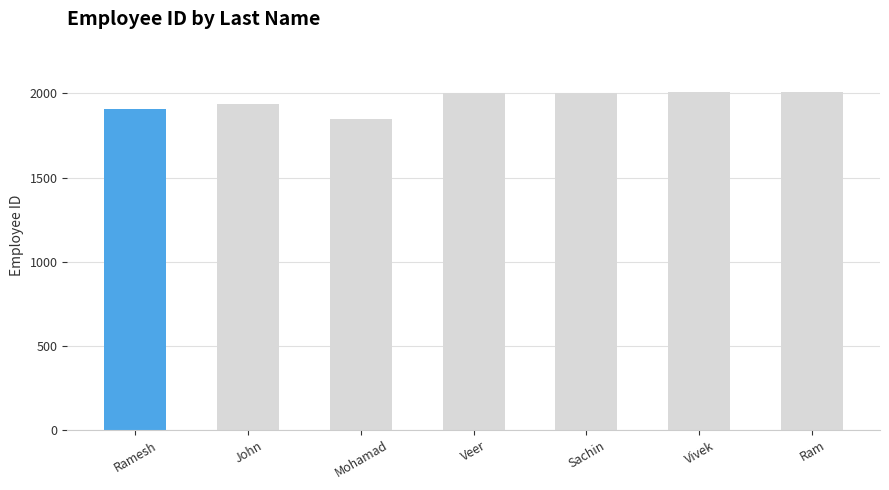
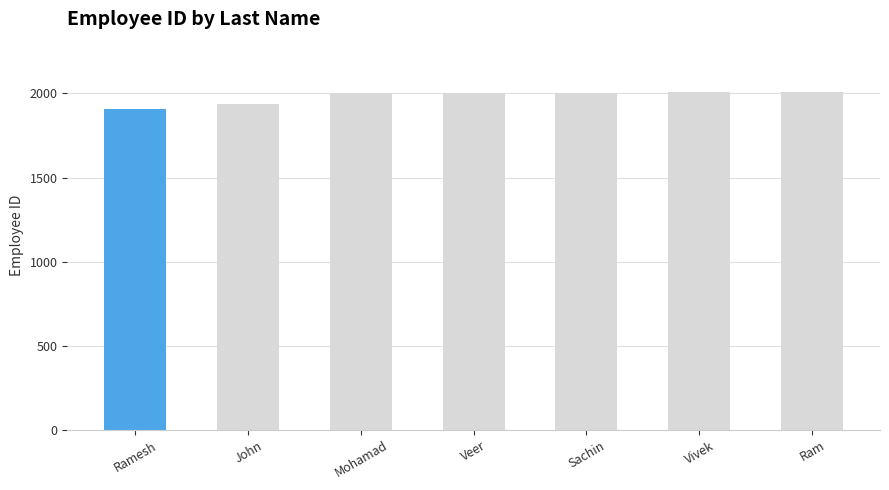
  {
    "Ramesh": 1910,
    "John": 1940,
-   "Mohamad": 1850,
+   "Mohamad": 2000,
    "Veer": 2000,
    "Sachin": 2010,
    "Vivek": 2010,
    "Ram": 2010
  }
